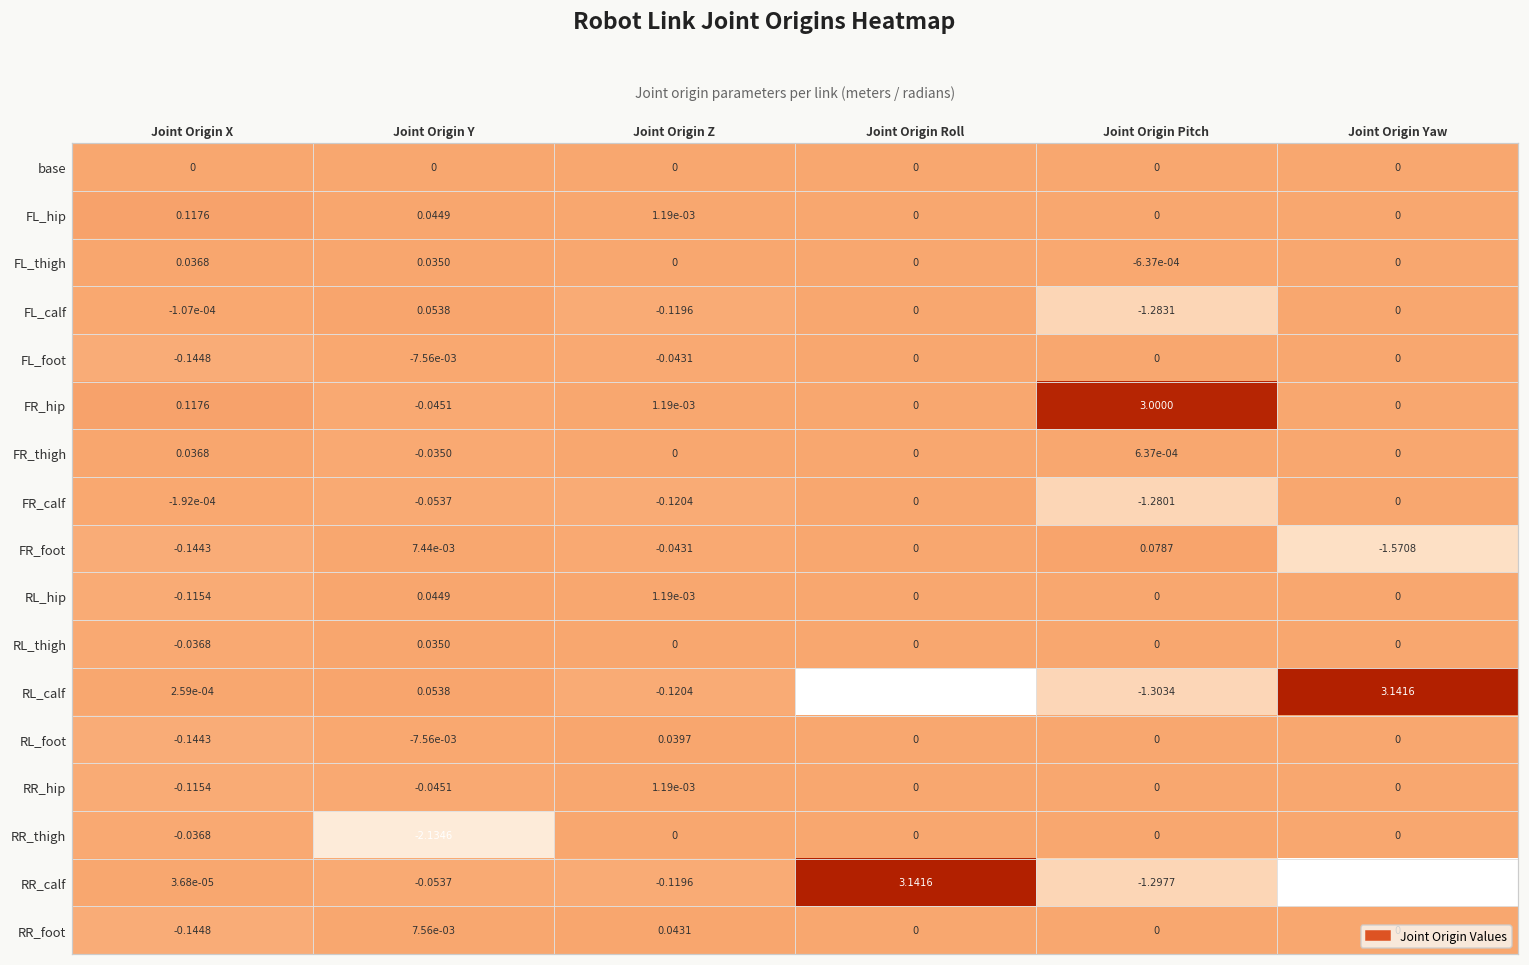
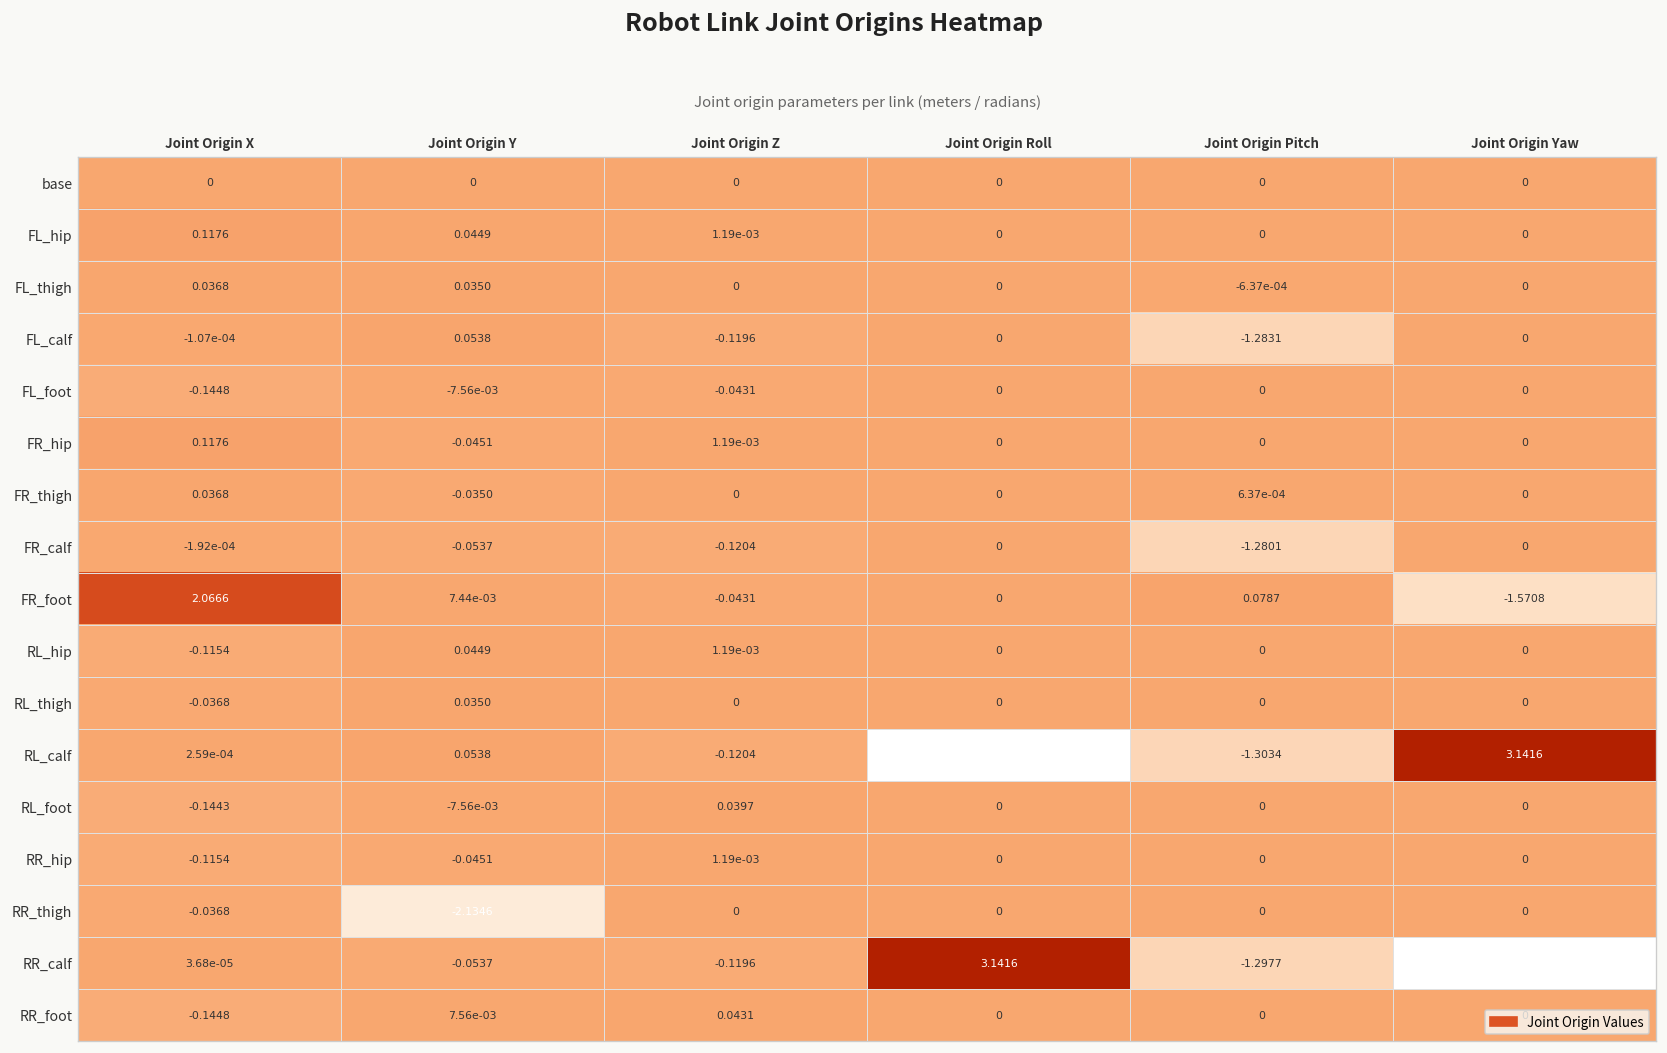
  {
    "base": {
      "Joint Origin X": "0",
      "Joint Origin Y": "0",
      "Joint Origin Z": "0",
      "Joint Origin Roll": "0",
      "Joint Origin Pitch": "0",
      "Joint Origin Yaw": "0"
    },
    "FL_hip": {
      "Joint Origin X": "0.1176",
      "Joint Origin Y": "0.0449",
      "Joint Origin Z": "1.19e-03",
      "Joint Origin Roll": "0",
      "Joint Origin Pitch": "0",
      "Joint Origin Yaw": "0"
    },
    "FL_thigh": {
      "Joint Origin X": "0.0368",
      "Joint Origin Y": "0.0350",
      "Joint Origin Z": "0",
      "Joint Origin Roll": "0",
      "Joint Origin Pitch": "-6.37e-04",
      "Joint Origin Yaw": "0"
    },
    "FL_calf": {
      "Joint Origin X": "-1.07e-04",
      "Joint Origin Y": "0.0538",
      "Joint Origin Z": "-0.1196",
      "Joint Origin Roll": "0",
      "Joint Origin Pitch": "-1.2831",
      "Joint Origin Yaw": "0"
    },
    "FL_foot": {
      "Joint Origin X": "-0.1448",
      "Joint Origin Y": "-7.56e-03",
      "Joint Origin Z": "-0.0431",
      "Joint Origin Roll": "0",
      "Joint Origin Pitch": "0",
      "Joint Origin Yaw": "0"
    },
    "FR_hip": {
      "Joint Origin X": "0.1176",
      "Joint Origin Y": "-0.0451",
      "Joint Origin Z": "1.19e-03",
      "Joint Origin Roll": "0",
-     "Joint Origin Pitch": "3.0000",
+     "Joint Origin Pitch": "0",
      "Joint Origin Yaw": "0"
    },
    "FR_thigh": {
      "Joint Origin X": "0.0368",
      "Joint Origin Y": "-0.0350",
      "Joint Origin Z": "0",
      "Joint Origin Roll": "0",
      "Joint Origin Pitch": "6.37e-04",
      "Joint Origin Yaw": "0"
    },
    "FR_calf": {
      "Joint Origin X": "-1.92e-04",
      "Joint Origin Y": "-0.0537",
      "Joint Origin Z": "-0.1204",
      "Joint Origin Roll": "0",
      "Joint Origin Pitch": "-1.2801",
      "Joint Origin Yaw": "0"
    },
    "FR_foot": {
-     "Joint Origin X": "-0.1443",
+     "Joint Origin X": "2.0666",
      "Joint Origin Y": "7.44e-03",
      "Joint Origin Z": "-0.0431",
      "Joint Origin Roll": "0",
      "Joint Origin Pitch": "0.0787",
      "Joint Origin Yaw": "-1.5708"
    },
    "RL_hip": {
      "Joint Origin X": "-0.1154",
      "Joint Origin Y": "0.0449",
      "Joint Origin Z": "1.19e-03",
      "Joint Origin Roll": "0",
      "Joint Origin Pitch": "0",
      "Joint Origin Yaw": "0"
    },
    "RL_thigh": {
      "Joint Origin X": "-0.0368",
      "Joint Origin Y": "0.0350",
      "Joint Origin Z": "0",
      "Joint Origin Roll": "0",
      "Joint Origin Pitch": "0",
      "Joint Origin Yaw": "0"
    },
    "RL_calf": {
      "Joint Origin X": "2.59e-04",
      "Joint Origin Y": "0.0538",
      "Joint Origin Z": "-0.1204",
      "Joint Origin Pitch": "-1.3034",
      "Joint Origin Yaw": "3.1416"
    },
    "RL_foot": {
      "Joint Origin X": "-0.1443",
      "Joint Origin Y": "-7.56e-03",
      "Joint Origin Z": "0.0397",
      "Joint Origin Roll": "0",
      "Joint Origin Pitch": "0",
      "Joint Origin Yaw": "0"
    },
    "RR_hip": {
      "Joint Origin X": "-0.1154",
      "Joint Origin Y": "-0.0451",
      "Joint Origin Z": "1.19e-03",
      "Joint Origin Roll": "0",
      "Joint Origin Pitch": "0",
      "Joint Origin Yaw": "0"
    },
    "RR_thigh": {
      "Joint Origin X": "-0.0368",
      "Joint Origin Z": "0",
      "Joint Origin Roll": "0",
      "Joint Origin Pitch": "0",
      "Joint Origin Yaw": "0"
    },
    "RR_calf": {
      "Joint Origin X": "3.68e-05",
      "Joint Origin Y": "-0.0537",
      "Joint Origin Z": "-0.1196",
      "Joint Origin Roll": "3.1416",
      "Joint Origin Pitch": "-1.2977"
    },
    "RR_foot": {
      "Joint Origin X": "-0.1448",
      "Joint Origin Y": "7.56e-03",
      "Joint Origin Z": "0.0431",
      "Joint Origin Roll": "0",
      "Joint Origin Pitch": "0"
    }
  }
